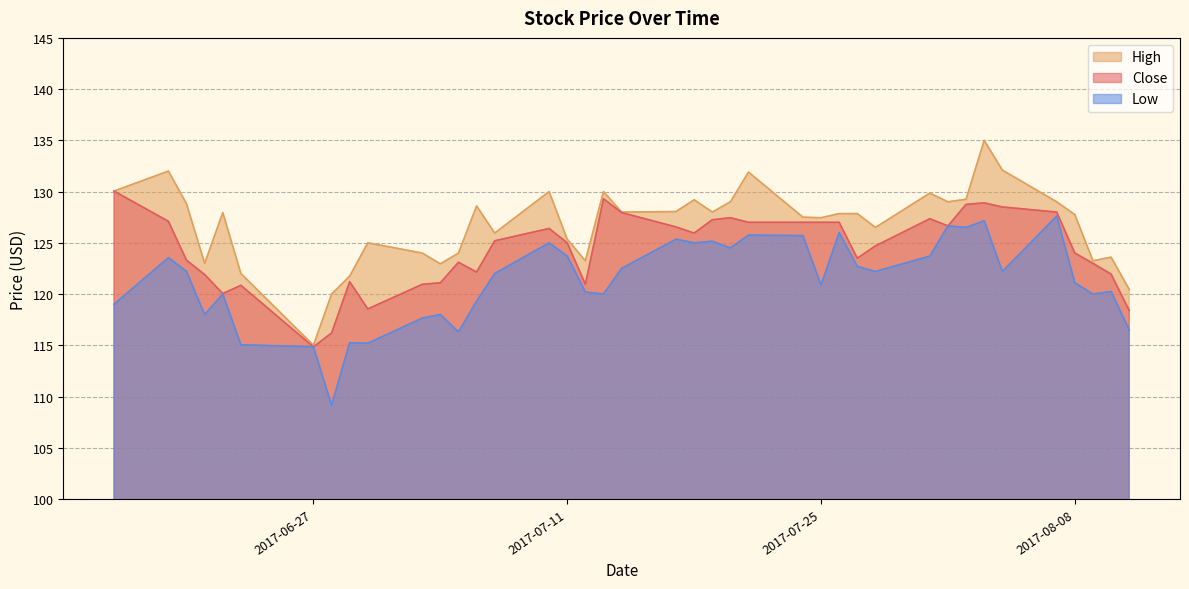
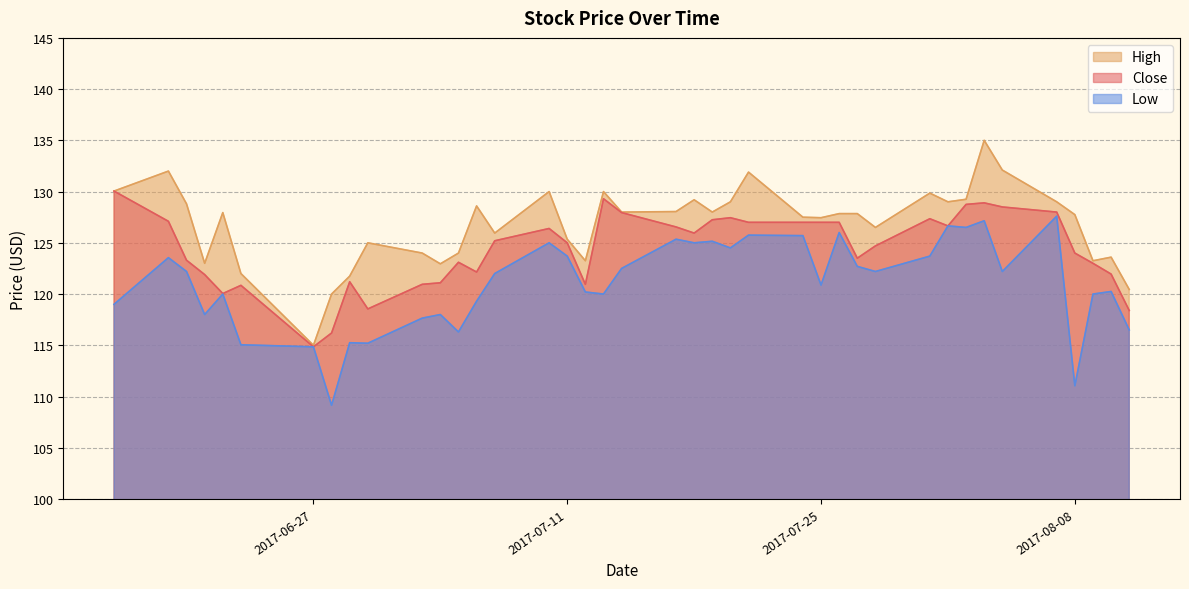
  {
    "Low": {
      "2017-07-11": 123.7,
      "2017-07-25": 120.9,
-     "2017-08-08": 121.1
+     "2017-08-08": 111.1
    }
  }
